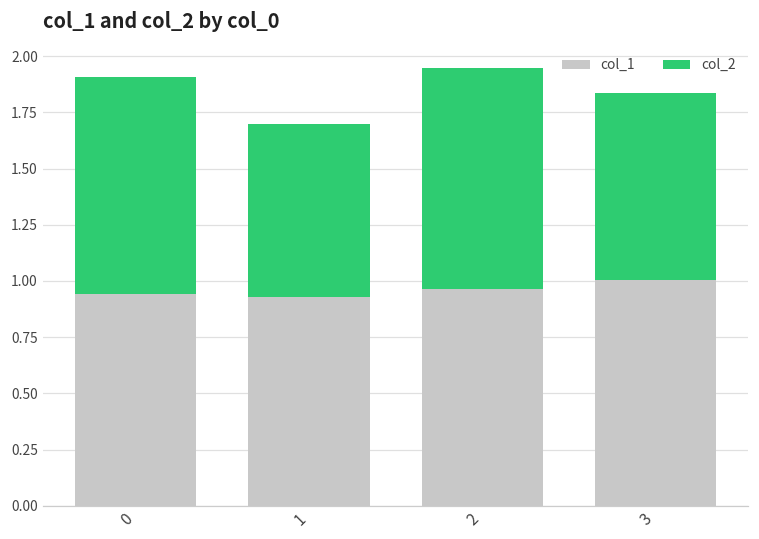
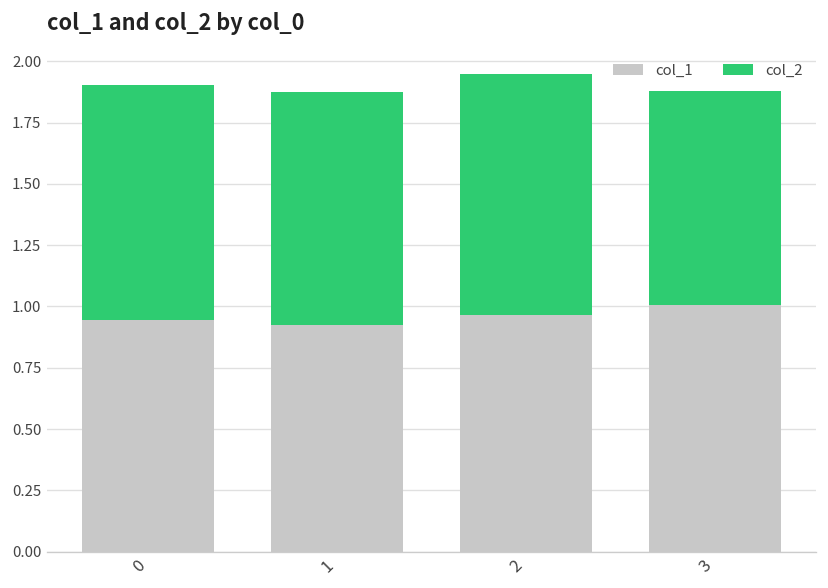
  {
    "col_1": {
      "0": 0.94,
      "1": 0.93,
      "2": 0.97,
      "3": 1.00
    },
    "col_2": {
      "0": 0.96,
-     "1": 0.77,
+     "1": 0.95,
      "2": 0.98,
-     "3": 0.83
+     "3": 0.87
    }
  }
